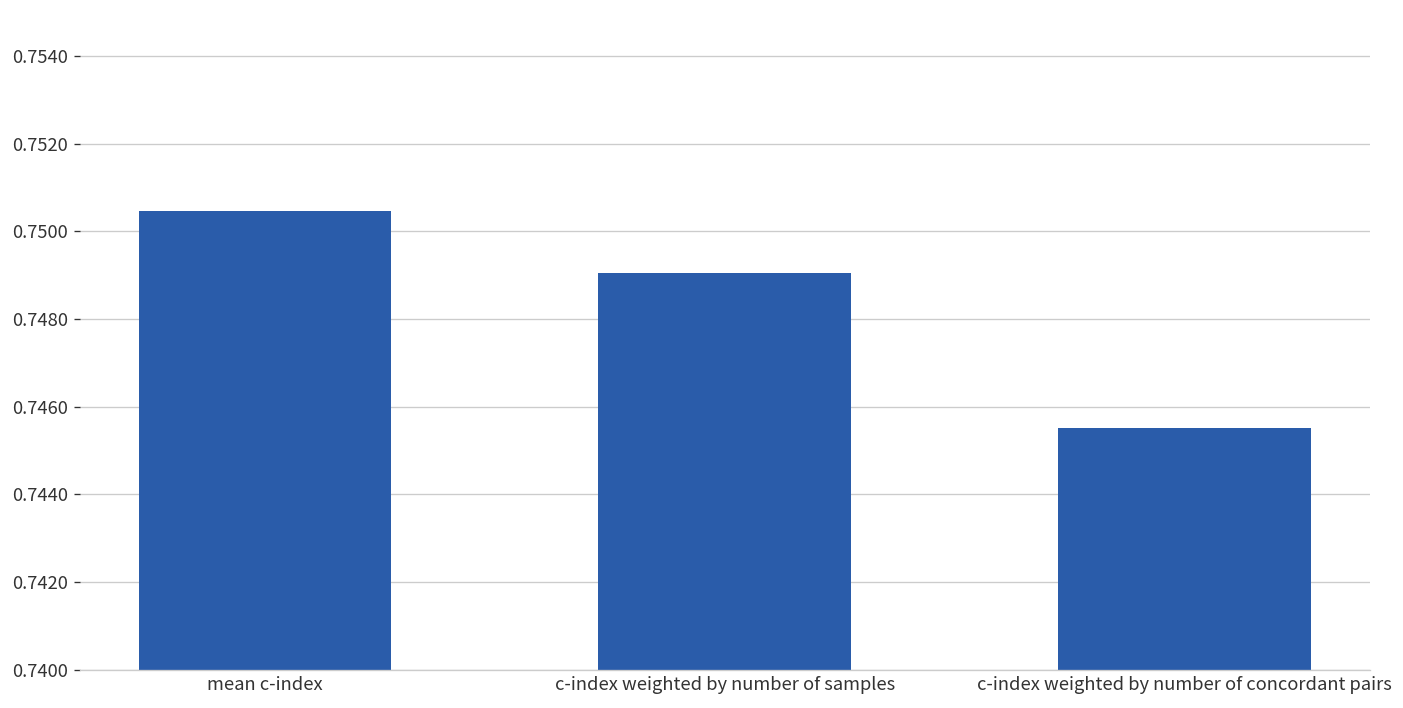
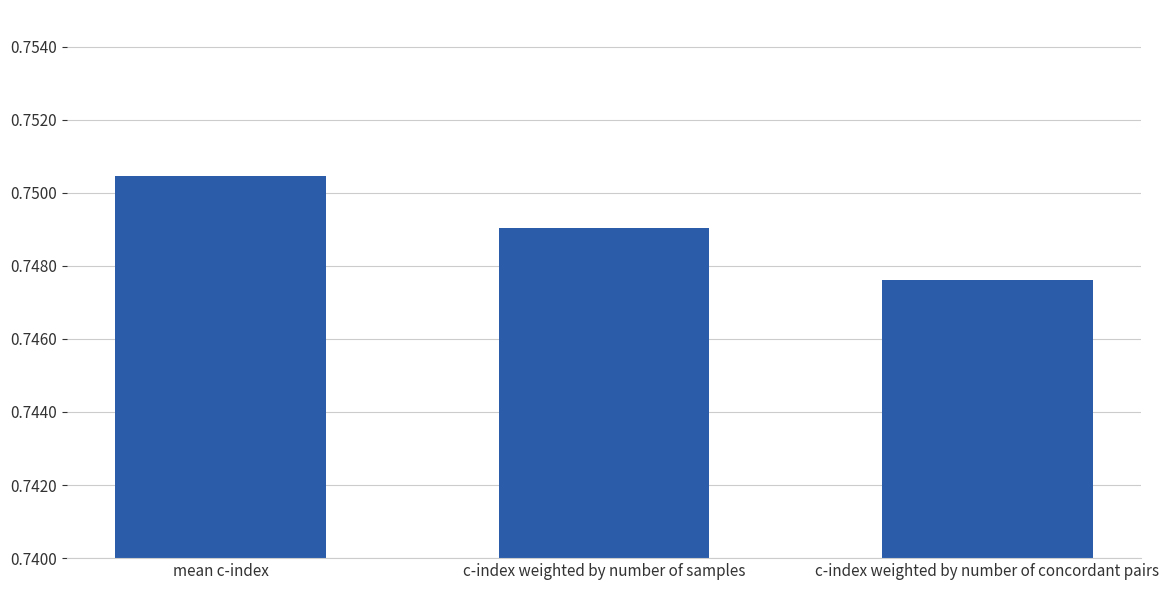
  {
    "mean c-index": 0.7505,
    "c-index weighted by number of samples": 0.7490,
-   "c-index weighted by number of concordant pairs": 0.7455
+   "c-index weighted by number of concordant pairs": 0.7476
  }
